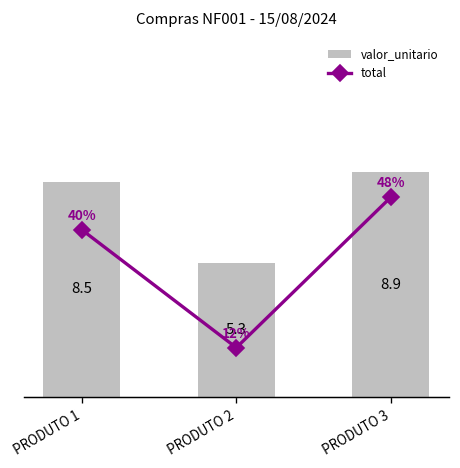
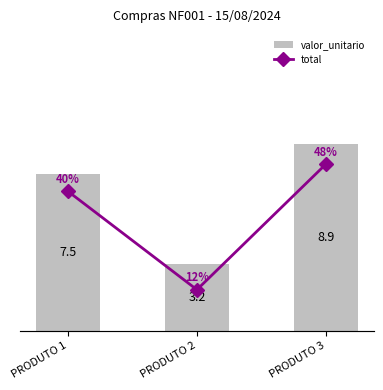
  {
    "valor_unitario": {
-     "PRODUTO 1": 8.5,
-     "PRODUTO 2": 5.3,
+     "PRODUTO 1": 7.5,
+     "PRODUTO 2": 3.2,
      "PRODUTO 3": 8.9
    }
  }
